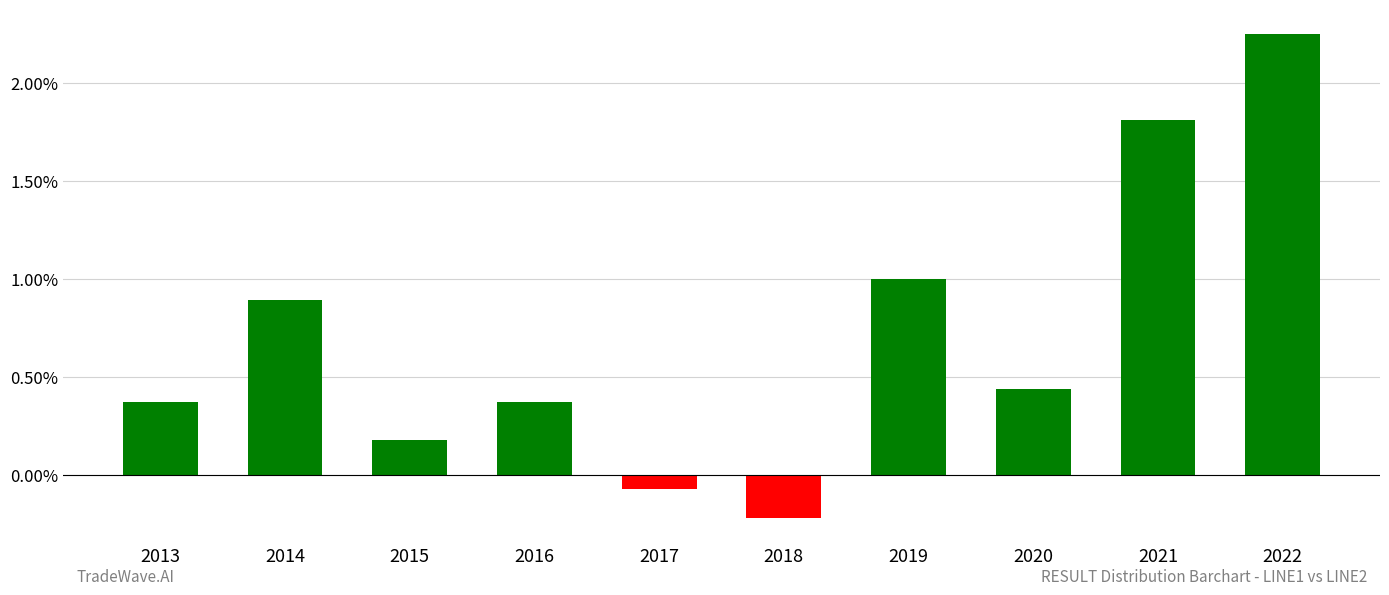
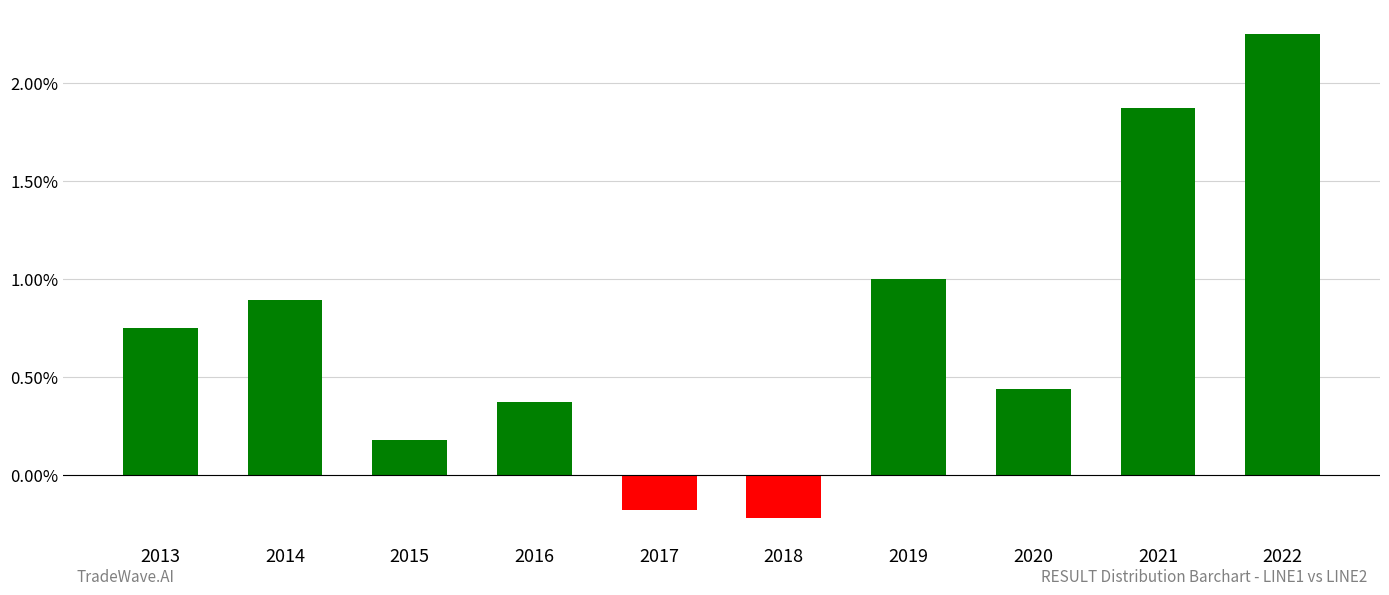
  {
-   "2013": "0.37%",
+   "2013": "0.75%",
    "2014": "0.89%",
    "2015": "0.18%",
    "2016": "0.37%",
-   "2017": "-0.07%",
+   "2017": "-0.18%",
    "2018": "-0.22%",
    "2019": "1.00%",
    "2020": "0.44%",
-   "2021": "1.81%",
+   "2021": "1.87%",
    "2022": "2.25%"
  }
